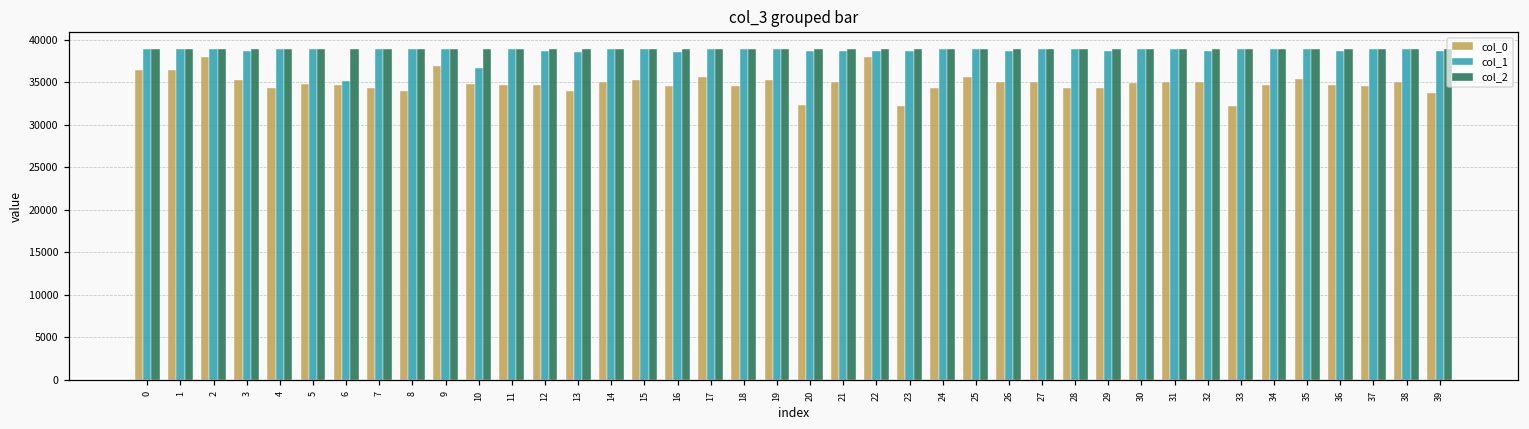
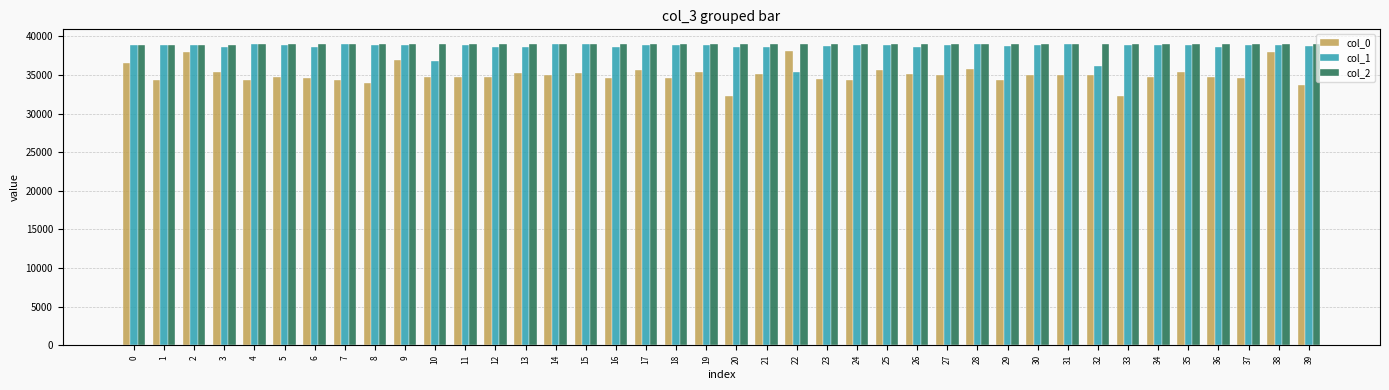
  {
    "col_0": {
      "0": 37000,
-     "1": 36000,
+     "1": 34000,
      "2": 38000,
      "3": 35000,
      "4": 34000,
      "5": 35000,
      "6": 35000,
      "7": 34000,
      "8": 34000,
      "9": 37000,
      "10": 35000,
      "11": 35000,
      "12": 35000,
-     "13": 34000,
+     "13": 35000,
      "14": 35000,
      "15": 35000,
      "16": 35000,
      "17": 36000,
      "18": 35000,
      "19": 35000,
      "20": 32000,
      "21": 35000,
      "22": 38000,
-     "23": 32000,
+     "23": 34000,
      "24": 34000,
      "25": 36000,
      "26": 35000,
      "27": 35000,
-     "28": 34000,
+     "28": 36000,
      "29": 34000,
      "30": 35000,
      "31": 35000,
      "32": 35000,
      "33": 32000,
      "34": 35000,
      "35": 35000,
      "36": 35000,
      "37": 35000,
-     "38": 35000,
+     "38": 38000,
      "39": 34000
    },
    "col_1": {
      "0": 39000,
      "1": 39000,
      "2": 39000,
      "3": 39000,
      "4": 39000,
      "5": 39000,
-     "6": 35000,
+     "6": 39000,
      "7": 39000,
      "8": 39000,
      "9": 39000,
      "10": 37000,
      "11": 39000,
      "12": 39000,
      "13": 39000,
      "14": 39000,
      "15": 39000,
      "16": 39000,
      "17": 39000,
      "18": 39000,
      "19": 39000,
      "20": 39000,
      "21": 39000,
-     "22": 39000,
+     "22": 35000,
      "23": 39000,
      "24": 39000,
      "25": 39000,
      "26": 39000,
      "27": 39000,
      "28": 39000,
      "29": 39000,
      "30": 39000,
      "31": 39000,
-     "32": 39000,
+     "32": 36000,
      "33": 39000,
      "34": 39000,
      "35": 39000,
      "36": 39000,
      "37": 39000,
      "38": 39000,
      "39": 39000
    },
    "col_2": {
      "0": 39000,
      "1": 39000,
      "2": 39000,
      "3": 39000,
      "4": 39000,
      "5": 39000,
      "6": 39000,
      "7": 39000,
      "8": 39000,
      "9": 39000,
      "10": 39000,
      "11": 39000,
      "12": 39000,
      "13": 39000,
      "14": 39000,
      "15": 39000,
      "16": 39000,
      "17": 39000,
      "18": 39000,
      "19": 39000,
      "20": 39000,
      "21": 39000,
      "22": 39000,
      "23": 39000,
      "24": 39000,
      "25": 39000,
      "26": 39000,
      "27": 39000,
      "28": 39000,
      "29": 39000,
      "30": 39000,
      "31": 39000,
      "32": 39000,
      "33": 39000,
      "34": 39000,
      "35": 39000,
      "36": 39000,
      "37": 39000,
      "38": 39000
    }
  }
